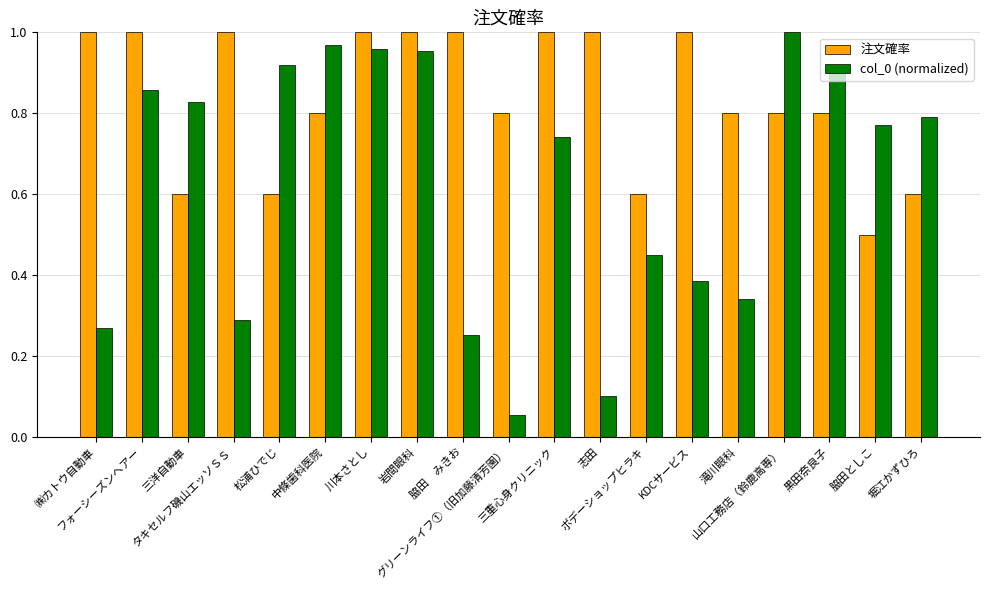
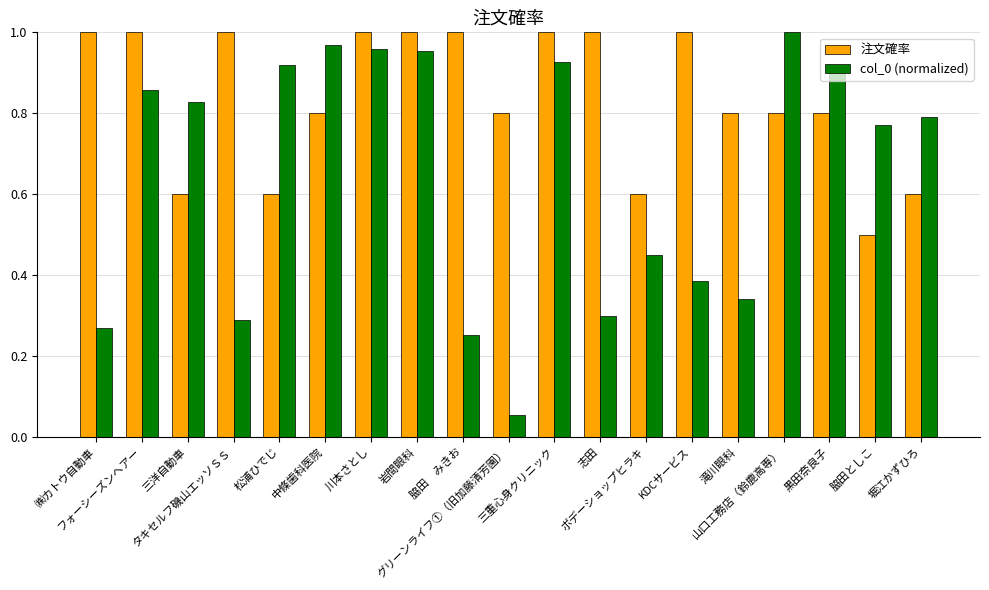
  {
    "注文確率": {
      "㈱カトウ自動車": 1.00,
      "フォーシーズンヘアー": 1.00,
      "三洋自動車": 0.60,
      "タキセルフ磯山エッソＳＳ": 1.00,
      "松浦ひでじ": 0.60,
      "中條歯科医院": 0.80,
      "川本さとし": 1.00,
      "岩間眼科": 1.00,
      "脇田 みきお": 1.00,
      "グリーンライフ①（旧加藤清芳園）": 0.80,
      "三重心身クリニック": 1.00,
      "志田": 1.00,
      "ボデーショップヒラキ": 0.60,
      "KDCサービス": 1.00,
      "滝川眼科": 0.80,
      "山口工務店（鈴鹿高専）": 0.80,
      "黒田奈良子": 0.80,
      "脇田としこ": 0.50,
      "堀江かずひろ": 0.60
    },
    "col_0 (normalized)": {
      "㈱カトウ自動車": 0.27,
      "フォーシーズンヘアー": 0.86,
      "三洋自動車": 0.83,
      "タキセルフ磯山エッソＳＳ": 0.29,
      "松浦ひでじ": 0.92,
      "中條歯科医院": 0.97,
      "川本さとし": 0.96,
      "岩間眼科": 0.95,
      "脇田 みきお": 0.25,
      "グリーンライフ①（旧加藤清芳園）": 0.06,
-     "三重心身クリニック": 0.74,
-     "志田": 0.10,
+     "三重心身クリニック": 0.93,
+     "志田": 0.30,
      "ボデーショップヒラキ": 0.45,
      "KDCサービス": 0.38,
      "滝川眼科": 0.34,
      "山口工務店（鈴鹿高専）": 1.00,
      "脇田としこ": 0.77,
      "堀江かずひろ": 0.79
    }
  }
